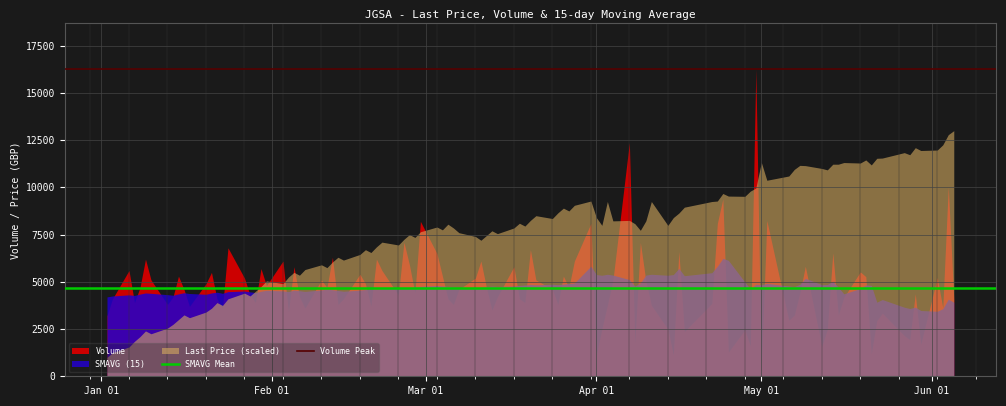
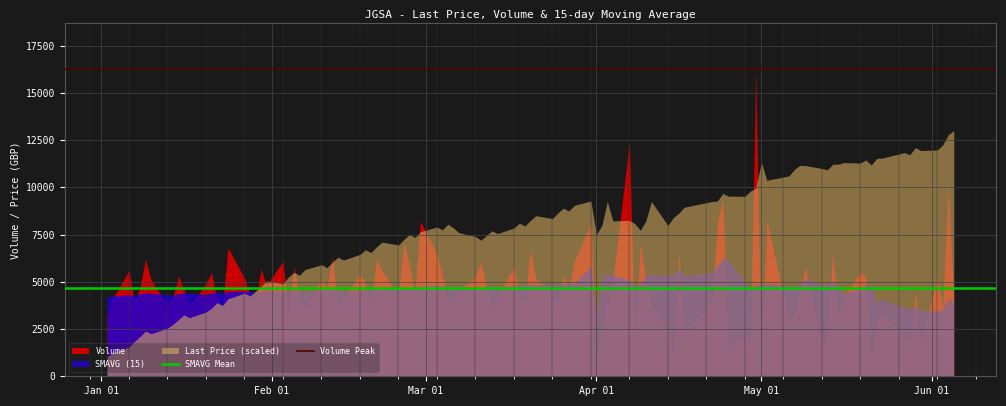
  {
    "Volume": {
      "Apr 01": 1100,
      "May 01": 300
    },
    "SMAVG (15)": {
-     "Apr 01": 5400,
+     "Apr 01": 3200,
      "May 01": 4800
    },
    "Last Price (scaled)": {
-     "Apr 01": 8400,
+     "Apr 01": 7500,
      "May 01": 11300
    }
  }
